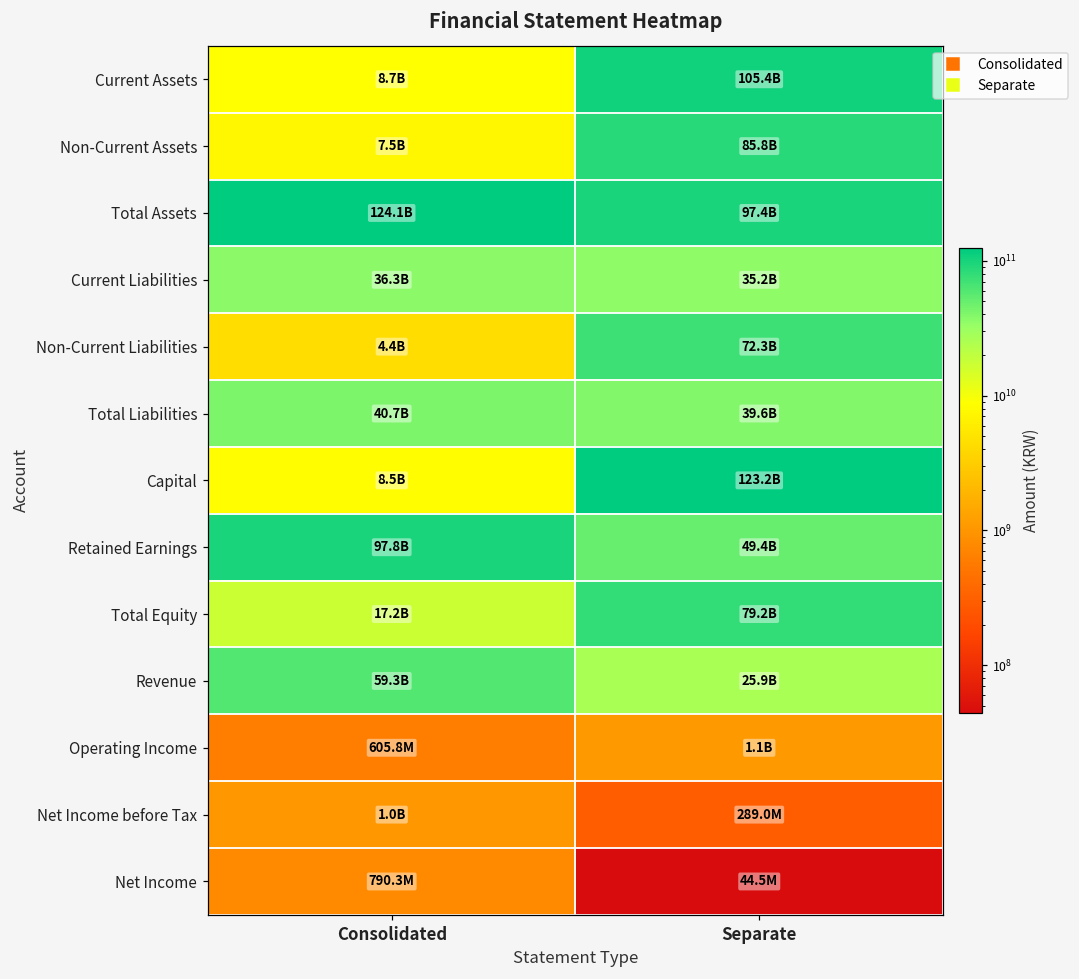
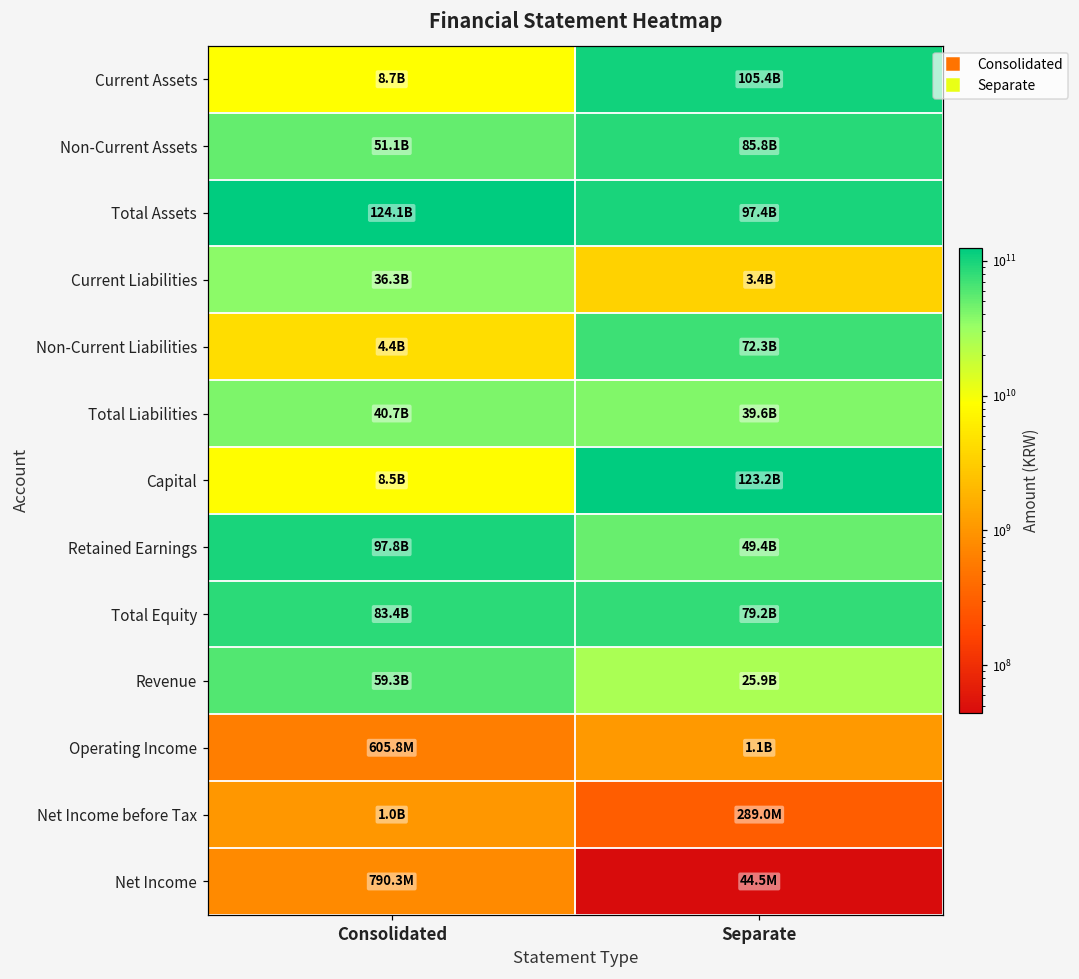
  {
    "Non-Current Assets": {
-     "Consolidated": "7.5B"
+     "Consolidated": "51.1B"
    },
    "Current Liabilities": {
-     "Separate": "35.2B"
+     "Separate": "3.4B"
    },
    "Total Equity": {
-     "Consolidated": "17.2B"
+     "Consolidated": "83.4B"
    }
  }
